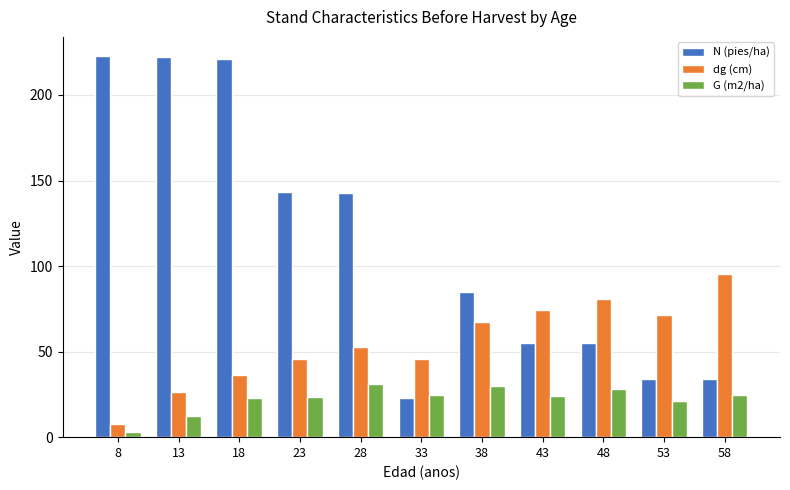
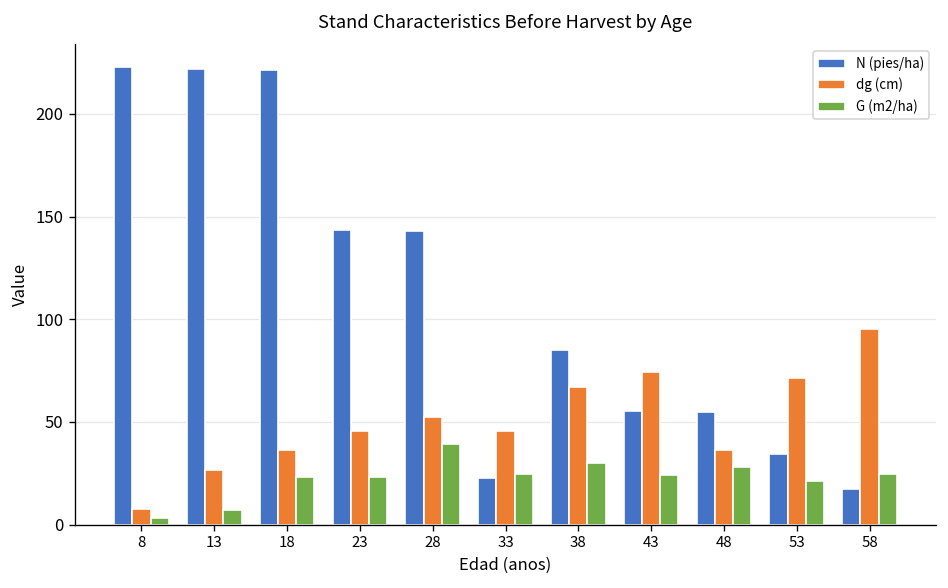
  {
    "N (pies/ha)": {
      "8": 223,
      "13": 222,
      "18": 221,
      "23": 143,
      "28": 143,
      "33": 23,
      "38": 85,
      "43": 55,
      "48": 55,
      "53": 34,
-     "58": 34
+     "58": 17
    },
    "dg (cm)": {
      "8": 8,
      "13": 27,
      "18": 36,
      "23": 46,
      "28": 53,
      "33": 46,
      "38": 67,
      "43": 74,
-     "48": 81,
+     "48": 36,
      "53": 72,
      "58": 95
    },
    "G (m2/ha)": {
      "8": 3,
-     "13": 12,
+     "13": 7,
      "18": 23,
      "23": 23,
-     "28": 31,
+     "28": 39,
      "33": 25,
      "38": 30,
      "43": 24,
      "48": 28,
      "53": 21,
      "58": 24
    }
  }
